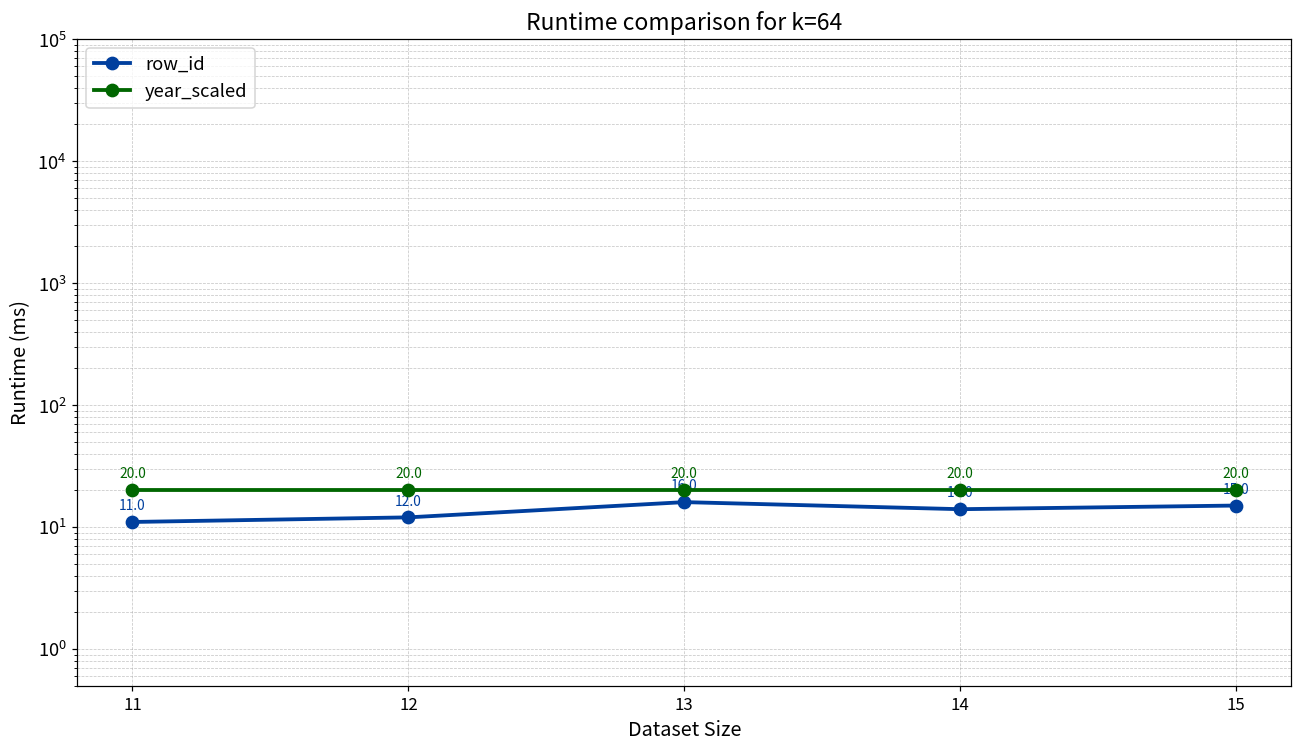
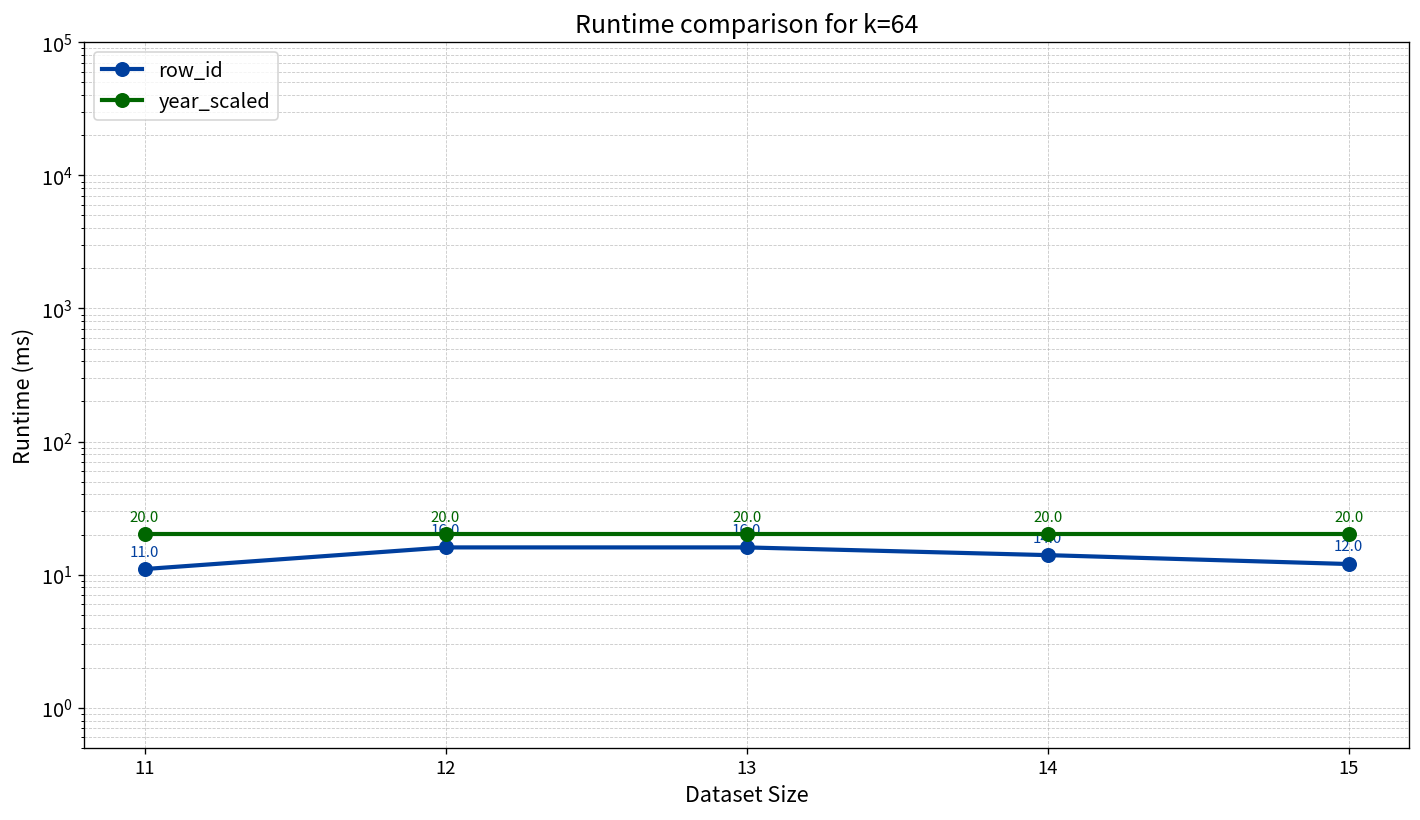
  {
    "row_id": {
      "11": 11.0,
-     "12": 12.0,
-     "15": 15.0
+     "12": 16.0,
+     "15": 12.0
    },
    "year_scaled": {
      "11": 20.0,
      "12": 20.0,
      "14": 20.0,
      "15": 20.0
    }
  }
